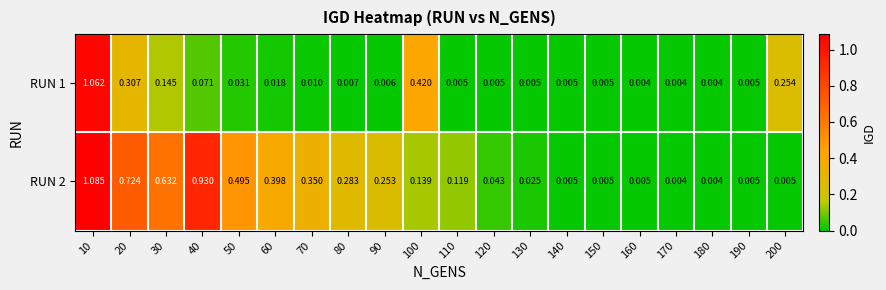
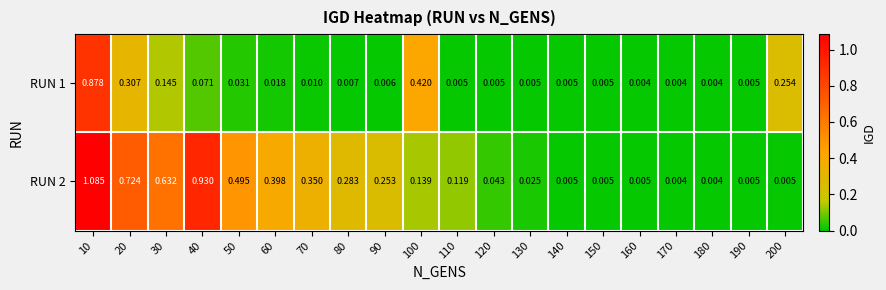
  {
    "RUN 1": {
-     "10": 1.062,
+     "10": 0.878,
      "20": 0.307,
      "30": 0.145,
      "40": 0.071,
      "50": 0.031,
      "60": 0.018,
      "70": 0.010,
      "80": 0.007,
      "90": 0.006,
      "100": 0.420,
      "110": 0.005,
      "120": 0.005,
      "130": 0.005,
      "140": 0.005,
      "150": 0.005,
      "160": 0.004,
      "170": 0.004,
      "180": 0.004,
      "190": 0.005,
      "200": 0.254
    },
    "RUN 2": {
      "10": 1.085,
      "20": 0.724,
      "30": 0.632,
      "40": 0.930,
      "50": 0.495,
      "60": 0.398,
      "70": 0.350,
      "80": 0.283,
      "90": 0.253,
      "100": 0.139,
      "110": 0.119,
      "120": 0.043,
      "130": 0.025,
      "140": 0.005,
      "150": 0.005,
      "160": 0.005,
      "170": 0.004,
      "180": 0.004,
      "190": 0.005,
      "200": 0.005
    }
  }
